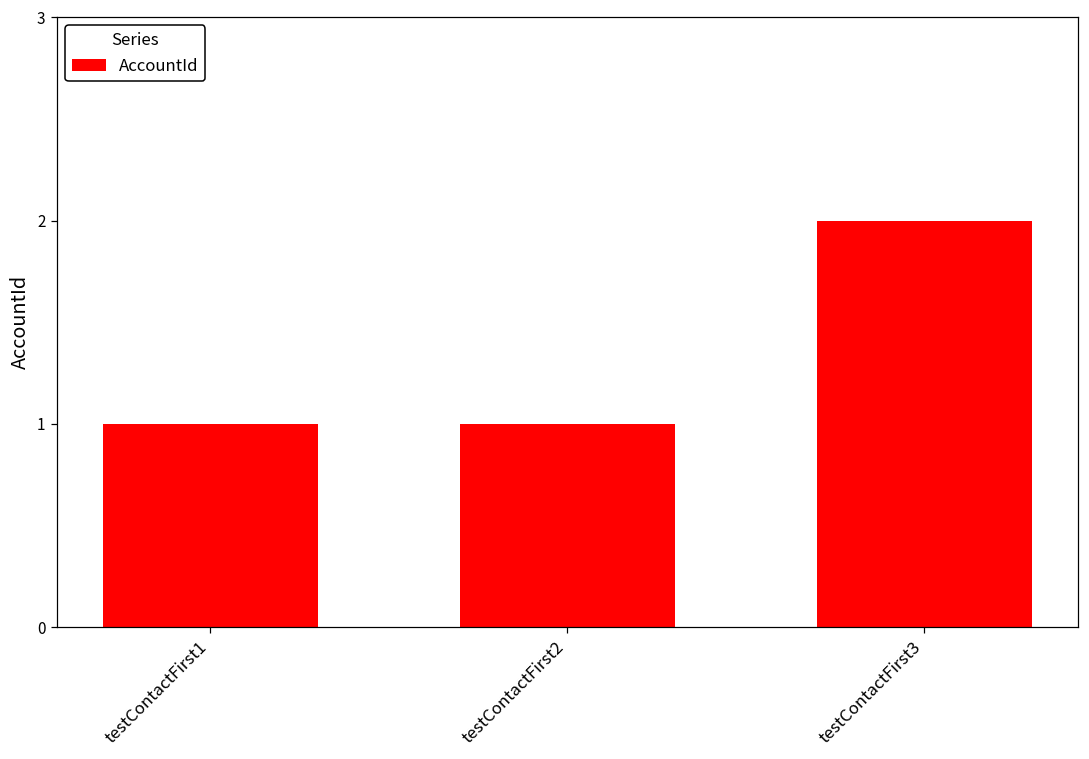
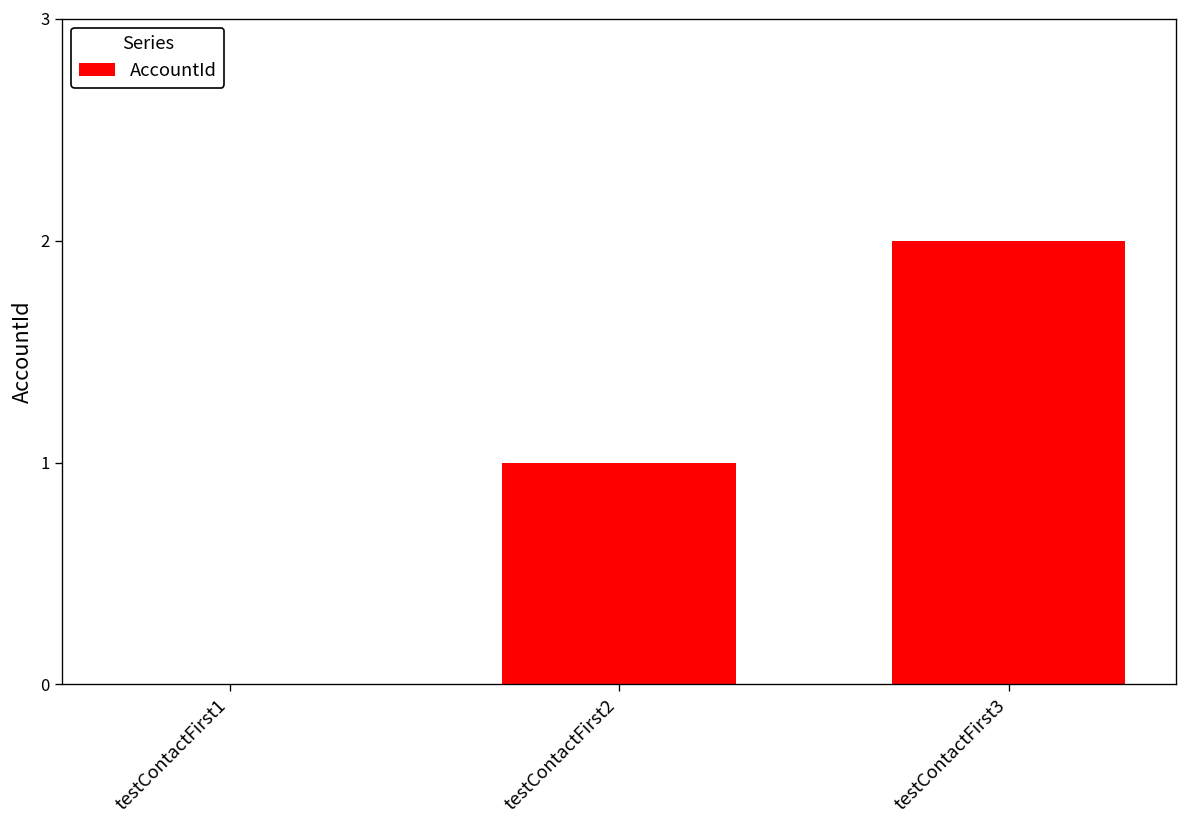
  {
-   "testContactFirst1": 1,
+   "testContactFirst1": 0,
    "testContactFirst2": 1,
    "testContactFirst3": 2
  }
